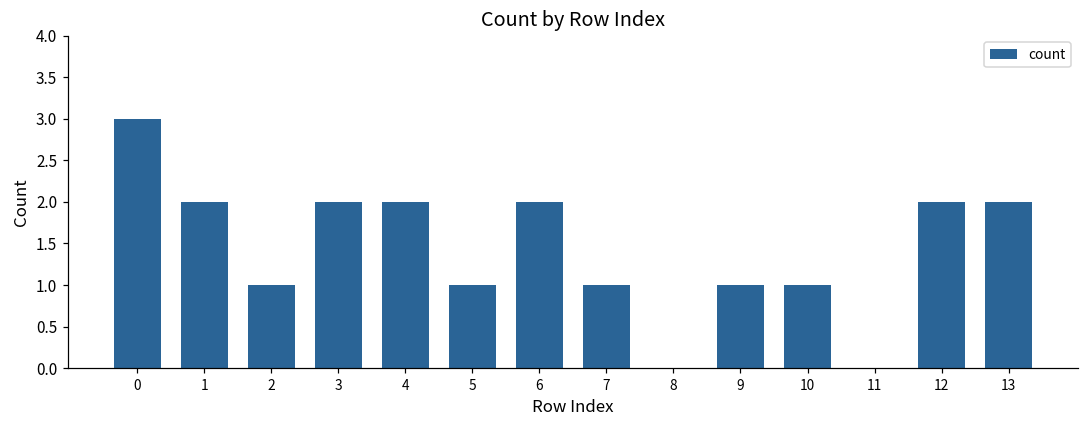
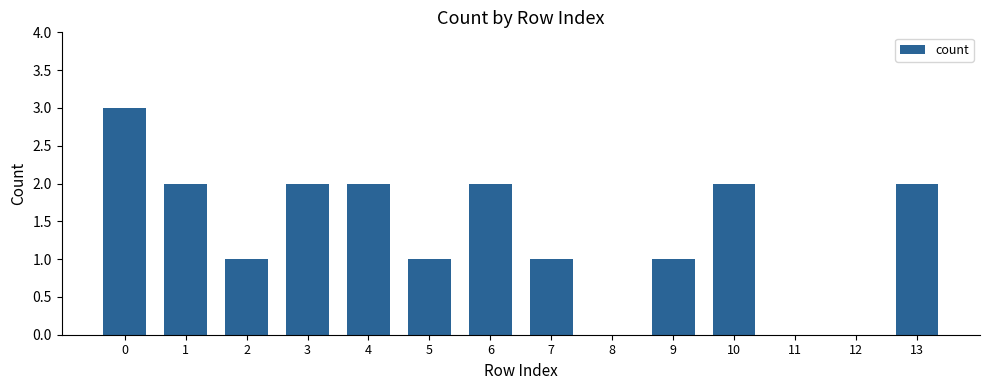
  {
    "0": 3,
    "1": 2,
    "2": 1,
    "3": 2,
    "4": 2,
    "5": 1,
    "6": 2,
    "7": 1,
    "8": 0,
    "9": 1,
-   "10": 1,
+   "10": 2,
    "11": 0,
-   "12": 2,
+   "12": 0,
    "13": 2
  }
